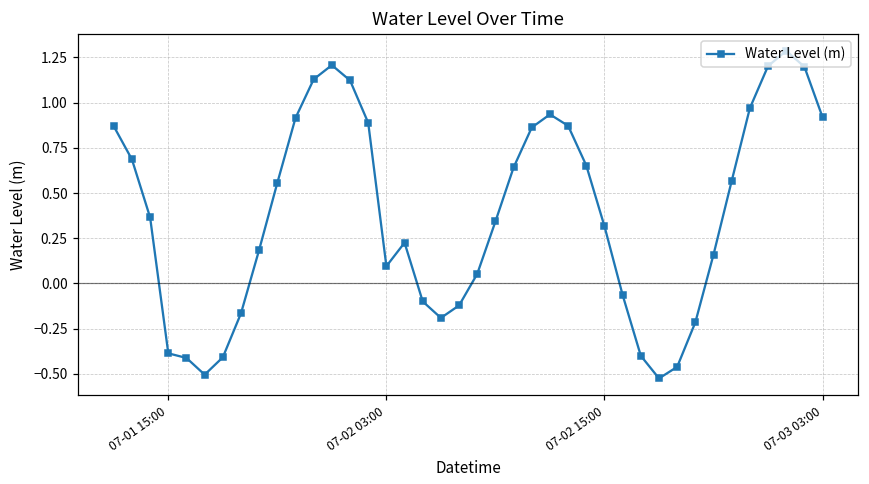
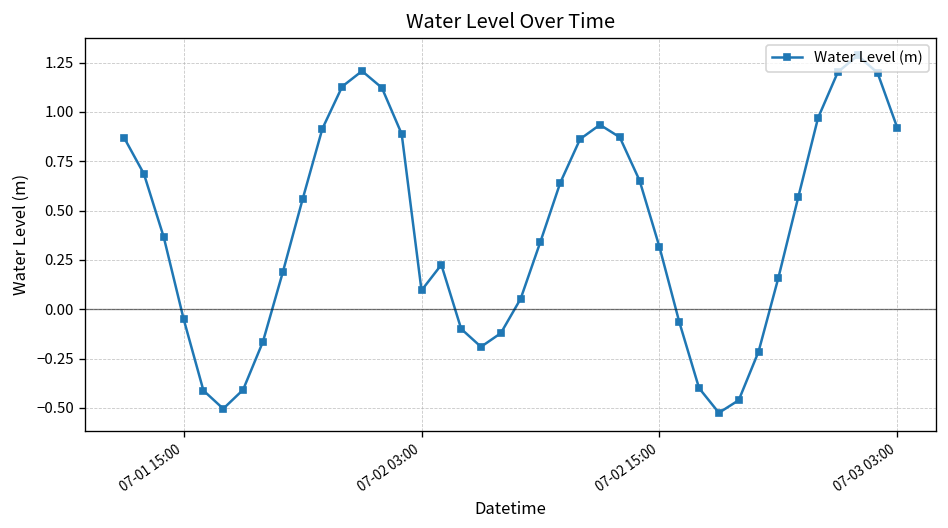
  {
-   "07-01 15:00": -0.39,
+   "07-01 15:00": -0.05,
    "07-02 03:00": 0.10,
    "07-02 15:00": 0.32,
    "07-03 03:00": 0.92
  }
